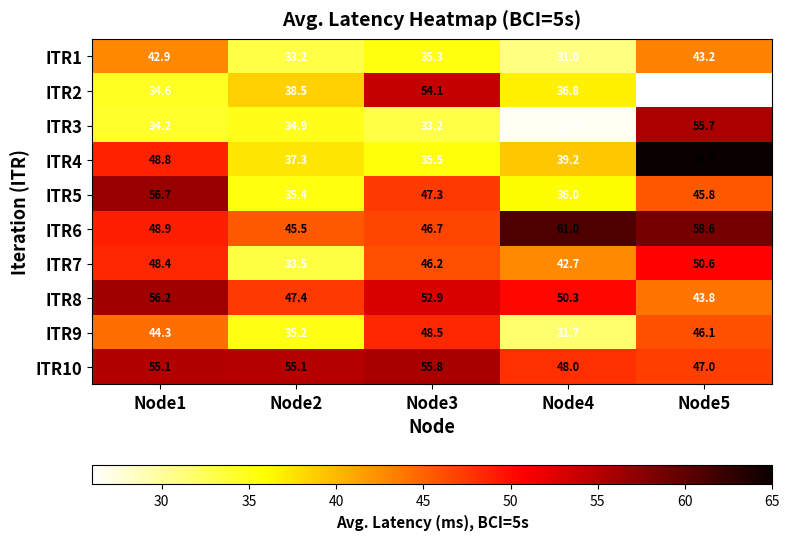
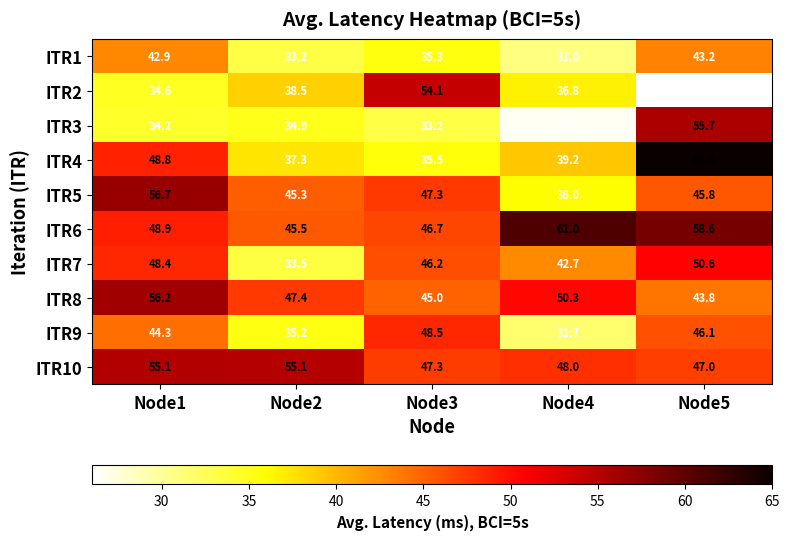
  {
    "ITR1": {
      "Node1": 42.9,
      "Node2": 33.2,
      "Node3": 35.3,
      "Node4": 31.0,
      "Node5": 43.2
    },
    "ITR2": {
      "Node1": 34.6,
      "Node2": 38.5,
      "Node3": 54.1,
      "Node4": 36.8
    },
    "ITR3": {
      "Node1": 34.2,
      "Node2": 34.9,
      "Node3": 33.2,
      "Node5": 55.7
    },
    "ITR4": {
      "Node1": 48.8,
      "Node2": 37.3,
      "Node3": 35.5,
      "Node4": 39.2
    },
    "ITR5": {
      "Node1": 56.7,
-     "Node2": 35.4,
+     "Node2": 45.3,
      "Node3": 47.3,
      "Node4": 36.0,
      "Node5": 45.8
    },
    "ITR6": {
      "Node1": 48.9,
      "Node2": 45.5,
      "Node3": 46.7,
      "Node4": 61.0,
      "Node5": 58.6
    },
    "ITR7": {
      "Node1": 48.4,
      "Node2": 33.5,
      "Node3": 46.2,
      "Node4": 42.7,
      "Node5": 50.6
    },
    "ITR8": {
      "Node1": 56.2,
      "Node2": 47.4,
-     "Node3": 52.9,
+     "Node3": 45.0,
      "Node4": 50.3,
      "Node5": 43.8
    },
    "ITR9": {
      "Node1": 44.3,
      "Node2": 35.2,
      "Node3": 48.5,
      "Node4": 31.7,
      "Node5": 46.1
    },
    "ITR10": {
      "Node1": 55.1,
      "Node2": 55.1,
-     "Node3": 55.8,
+     "Node3": 47.3,
      "Node4": 48.0,
      "Node5": 47.0
    }
  }
